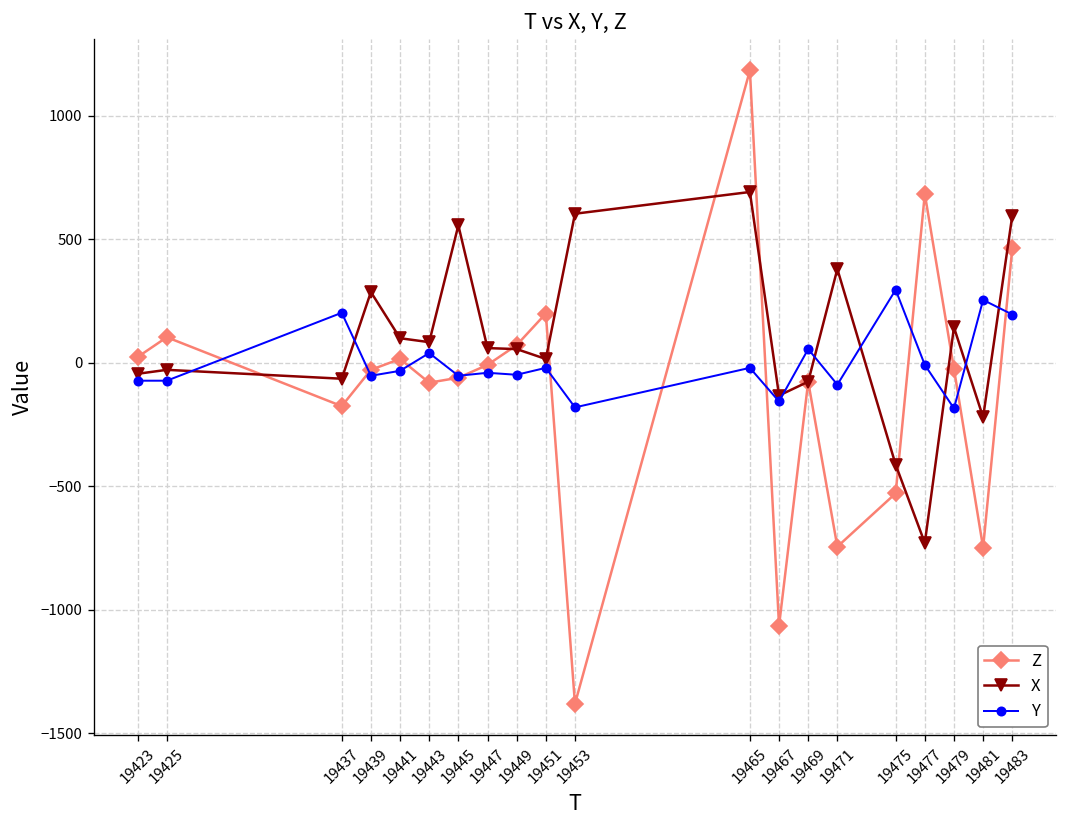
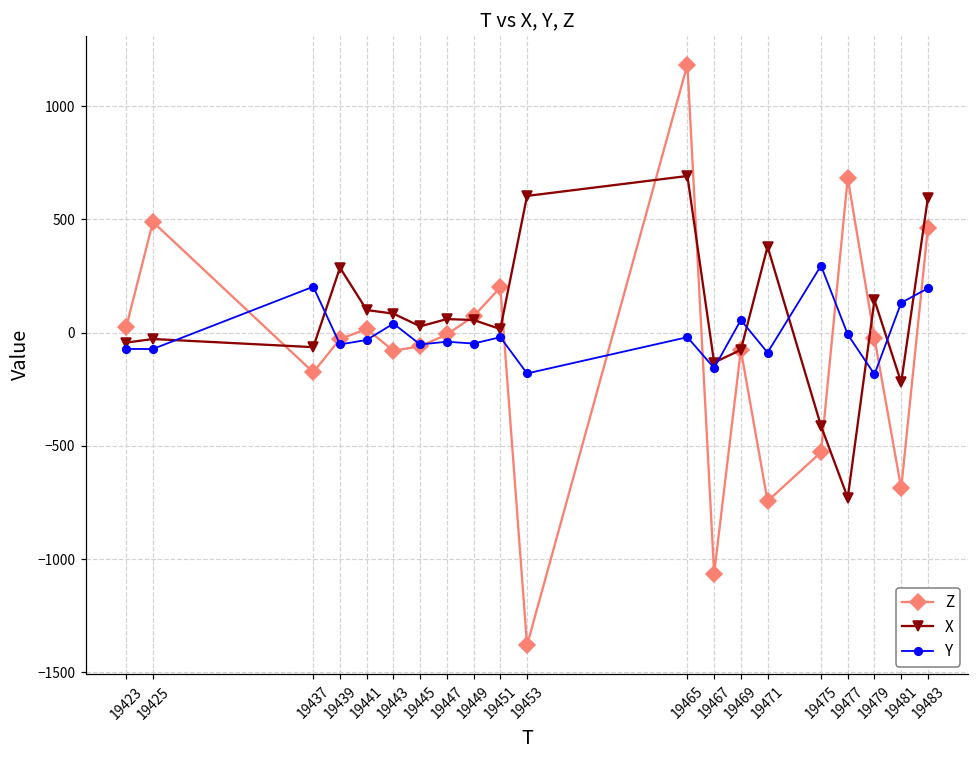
  {
    "Z": {
      "19423": 20,
-     "19425": 100,
+     "19425": 490,
      "19437": -180,
      "19439": -30,
      "19441": 20,
      "19443": -80,
      "19447": -10,
      "19449": 70,
      "19451": 200,
      "19453": -1380,
      "19465": 1180,
      "19467": -1060,
      "19471": -740,
      "19475": -530,
      "19477": 680,
      "19479": -20,
-     "19481": -750,
+     "19481": -690,
      "19483": 460
    },
    "X": {
      "19423": -40,
      "19425": -30,
      "19437": -60,
      "19439": 290,
      "19441": 100,
      "19443": 80,
-     "19445": 560,
+     "19445": 30,
      "19447": 60,
      "19449": 60,
      "19451": 20,
      "19453": 600,
      "19465": 690,
      "19467": -130,
      "19471": 380,
      "19475": -410,
      "19477": -730,
      "19479": 140,
      "19481": -220,
      "19483": 600
    },
    "Y": {
      "19423": -70,
      "19425": -70,
      "19437": 200,
      "19439": -50,
      "19441": -30,
      "19443": 40,
      "19447": -40,
      "19449": -50,
      "19451": -20,
      "19453": -180,
      "19465": -20,
      "19467": -160,
      "19469": 60,
      "19471": -90,
      "19475": 300,
      "19477": -10,
      "19479": -180,
-     "19481": 260,
+     "19481": 130,
      "19483": 200
    }
  }
